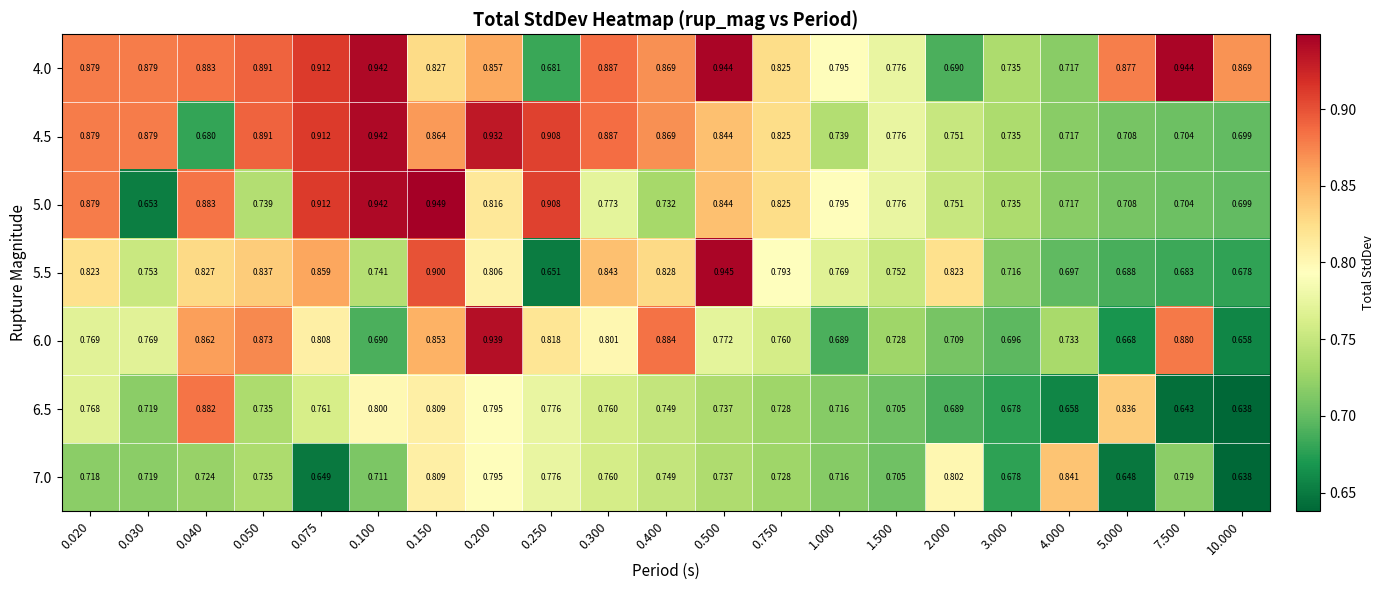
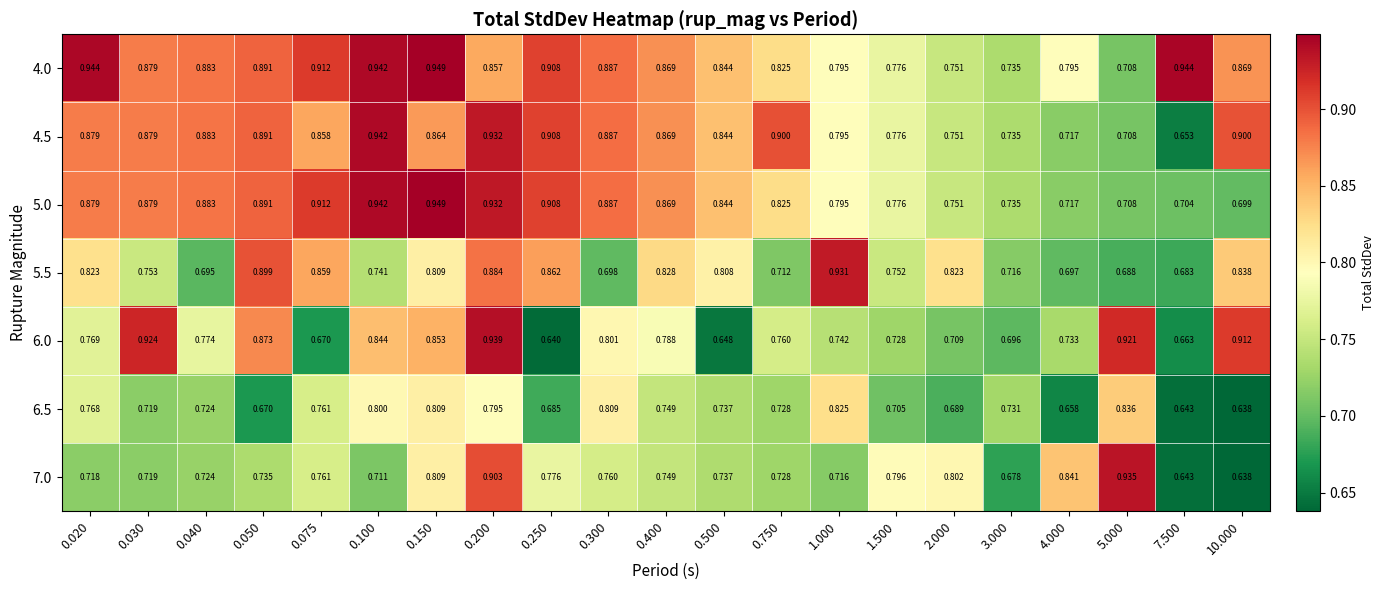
  {
    "4.0": {
-     "0.020": 0.879,
+     "0.020": 0.944,
      "0.030": 0.879,
      "0.040": 0.883,
      "0.050": 0.891,
      "0.075": 0.912,
      "0.100": 0.942,
-     "0.150": 0.827,
+     "0.150": 0.949,
      "0.200": 0.857,
-     "0.250": 0.681,
+     "0.250": 0.908,
      "0.300": 0.887,
      "0.400": 0.869,
-     "0.500": 0.944,
+     "0.500": 0.844,
      "0.750": 0.825,
      "1.000": 0.795,
      "1.500": 0.776,
-     "2.000": 0.690,
+     "2.000": 0.751,
      "3.000": 0.735,
-     "4.000": 0.717,
-     "5.000": 0.877,
+     "4.000": 0.795,
+     "5.000": 0.708,
      "7.500": 0.944,
      "10.000": 0.869
    },
    "4.5": {
      "0.020": 0.879,
      "0.030": 0.879,
-     "0.040": 0.680,
+     "0.040": 0.883,
      "0.050": 0.891,
-     "0.075": 0.912,
+     "0.075": 0.858,
      "0.100": 0.942,
      "0.150": 0.864,
      "0.200": 0.932,
      "0.250": 0.908,
      "0.300": 0.887,
      "0.400": 0.869,
      "0.500": 0.844,
-     "0.750": 0.825,
-     "1.000": 0.739,
+     "0.750": 0.900,
+     "1.000": 0.795,
      "1.500": 0.776,
      "2.000": 0.751,
      "3.000": 0.735,
      "4.000": 0.717,
      "5.000": 0.708,
-     "7.500": 0.704,
-     "10.000": 0.699
+     "7.500": 0.653,
+     "10.000": 0.900
    },
    "5.0": {
      "0.020": 0.879,
-     "0.030": 0.653,
+     "0.030": 0.879,
      "0.040": 0.883,
-     "0.050": 0.739,
+     "0.050": 0.891,
      "0.075": 0.912,
      "0.100": 0.942,
      "0.150": 0.949,
-     "0.200": 0.816,
+     "0.200": 0.932,
      "0.250": 0.908,
-     "0.300": 0.773,
-     "0.400": 0.732,
+     "0.300": 0.887,
+     "0.400": 0.869,
      "0.500": 0.844,
      "0.750": 0.825,
      "1.000": 0.795,
      "1.500": 0.776,
      "2.000": 0.751,
      "3.000": 0.735,
      "4.000": 0.717,
      "5.000": 0.708,
      "7.500": 0.704,
      "10.000": 0.699
    },
    "5.5": {
      "0.020": 0.823,
      "0.030": 0.753,
-     "0.040": 0.827,
-     "0.050": 0.837,
+     "0.040": 0.695,
+     "0.050": 0.899,
      "0.075": 0.859,
      "0.100": 0.741,
-     "0.150": 0.900,
-     "0.200": 0.806,
-     "0.250": 0.651,
-     "0.300": 0.843,
+     "0.150": 0.809,
+     "0.200": 0.884,
+     "0.250": 0.862,
+     "0.300": 0.698,
      "0.400": 0.828,
-     "0.500": 0.945,
-     "0.750": 0.793,
-     "1.000": 0.769,
+     "0.500": 0.808,
+     "0.750": 0.712,
+     "1.000": 0.931,
      "1.500": 0.752,
      "2.000": 0.823,
      "3.000": 0.716,
      "4.000": 0.697,
      "5.000": 0.688,
      "7.500": 0.683,
-     "10.000": 0.678
+     "10.000": 0.838
    },
    "6.0": {
      "0.020": 0.769,
-     "0.030": 0.769,
-     "0.040": 0.862,
+     "0.030": 0.924,
+     "0.040": 0.774,
      "0.050": 0.873,
-     "0.075": 0.808,
-     "0.100": 0.690,
+     "0.075": 0.670,
+     "0.100": 0.844,
      "0.150": 0.853,
      "0.200": 0.939,
-     "0.250": 0.818,
+     "0.250": 0.640,
      "0.300": 0.801,
-     "0.400": 0.884,
-     "0.500": 0.772,
+     "0.400": 0.788,
+     "0.500": 0.648,
      "0.750": 0.760,
-     "1.000": 0.689,
+     "1.000": 0.742,
      "1.500": 0.728,
      "2.000": 0.709,
      "3.000": 0.696,
      "4.000": 0.733,
-     "5.000": 0.668,
-     "7.500": 0.880,
-     "10.000": 0.658
+     "5.000": 0.921,
+     "7.500": 0.663,
+     "10.000": 0.912
    },
    "6.5": {
      "0.020": 0.768,
      "0.030": 0.719,
-     "0.040": 0.882,
-     "0.050": 0.735,
+     "0.040": 0.724,
+     "0.050": 0.670,
      "0.075": 0.761,
      "0.100": 0.800,
      "0.150": 0.809,
      "0.200": 0.795,
-     "0.250": 0.776,
-     "0.300": 0.760,
+     "0.250": 0.685,
+     "0.300": 0.809,
      "0.400": 0.749,
      "0.500": 0.737,
      "0.750": 0.728,
-     "1.000": 0.716,
+     "1.000": 0.825,
      "1.500": 0.705,
      "2.000": 0.689,
-     "3.000": 0.678,
+     "3.000": 0.731,
      "4.000": 0.658,
      "5.000": 0.836,
      "7.500": 0.643,
      "10.000": 0.638
    },
    "7.0": {
      "0.020": 0.718,
      "0.030": 0.719,
      "0.040": 0.724,
      "0.050": 0.735,
-     "0.075": 0.649,
+     "0.075": 0.761,
      "0.100": 0.711,
      "0.150": 0.809,
-     "0.200": 0.795,
+     "0.200": 0.903,
      "0.250": 0.776,
      "0.300": 0.760,
      "0.400": 0.749,
      "0.500": 0.737,
      "0.750": 0.728,
      "1.000": 0.716,
-     "1.500": 0.705,
+     "1.500": 0.796,
      "2.000": 0.802,
      "3.000": 0.678,
      "4.000": 0.841,
-     "5.000": 0.648,
-     "7.500": 0.719,
+     "5.000": 0.935,
+     "7.500": 0.643,
      "10.000": 0.638
    }
  }
